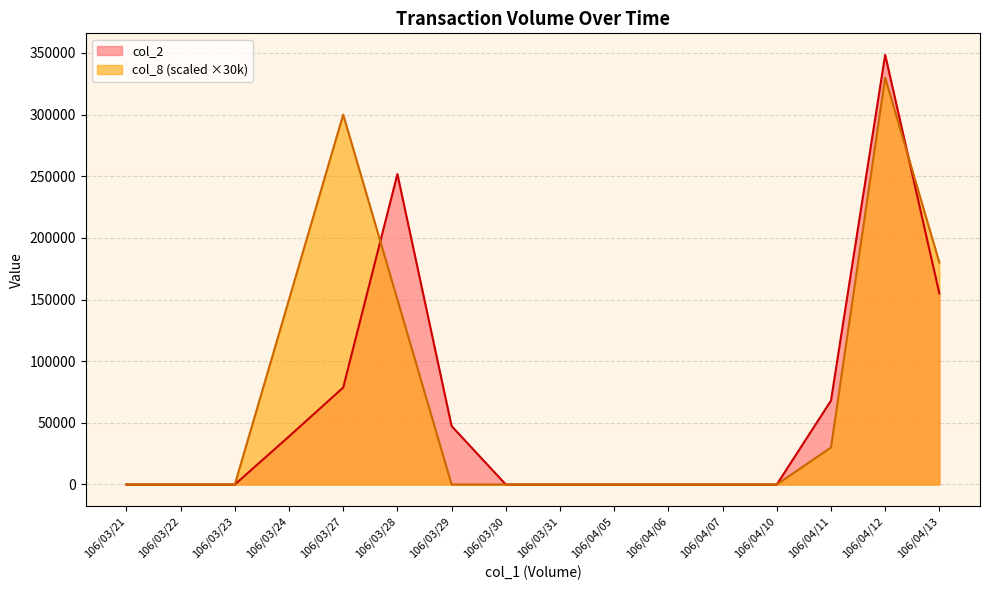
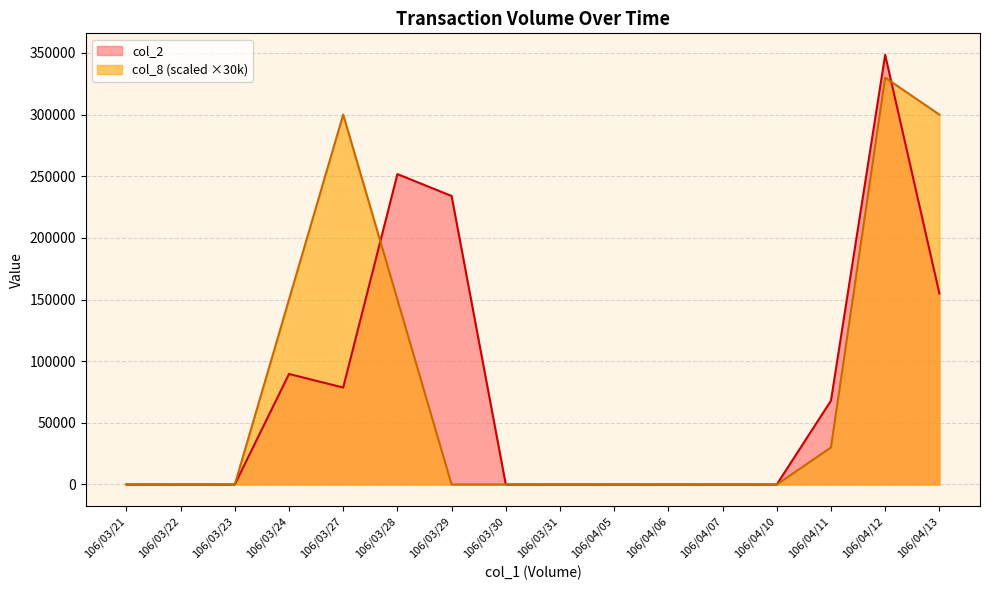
  {
    "col_2": {
-     "106/03/24": 39000,
+     "106/03/24": 90000,
      "106/03/27": 79000,
      "106/03/28": 252000,
-     "106/03/29": 47000,
+     "106/03/29": 234000,
      "106/04/11": 68000,
      "106/04/12": 348000,
      "106/04/13": 155000
    },
    "col_8 (scaled ×30k)": {
      "106/03/24": 150000,
      "106/03/27": 300000,
      "106/03/28": 150000,
      "106/03/29": 0,
      "106/04/11": 30000,
      "106/04/12": 330000,
-     "106/04/13": 180000
+     "106/04/13": 300000
    }
  }
